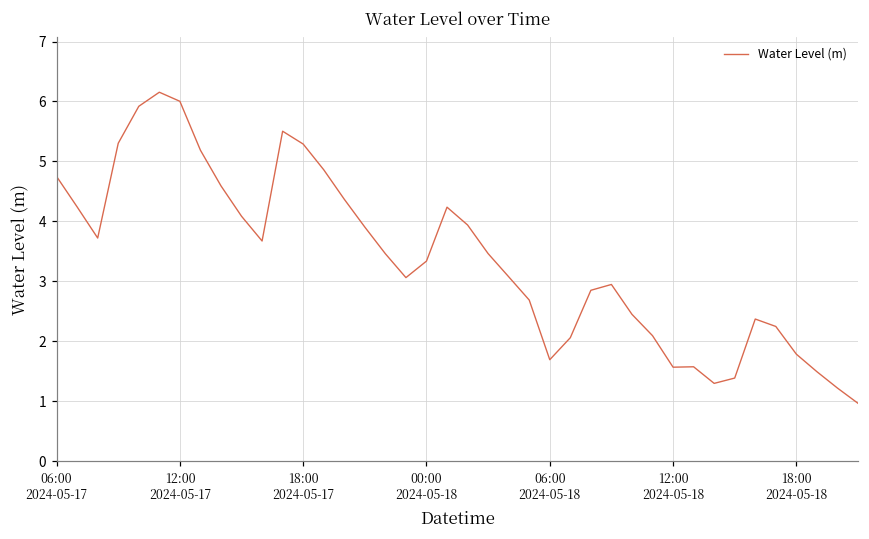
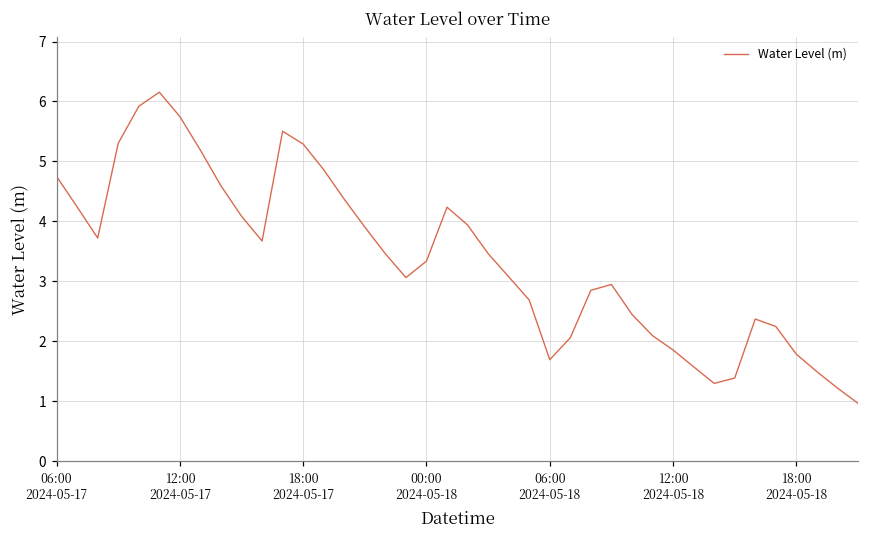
  {
    "06:00 2024-05-17": 4.7,
-   "12:00 2024-05-17": 6.0,
+   "12:00 2024-05-17": 5.7,
    "18:00 2024-05-17": 5.3,
    "00:00 2024-05-18": 3.3,
    "06:00 2024-05-18": 1.7,
-   "12:00 2024-05-18": 1.6,
+   "12:00 2024-05-18": 1.9,
    "18:00 2024-05-18": 1.8
  }
